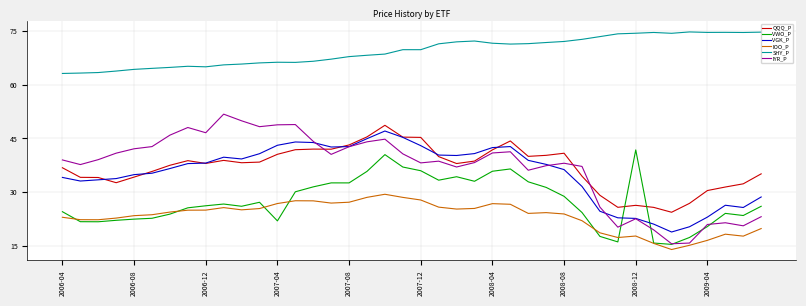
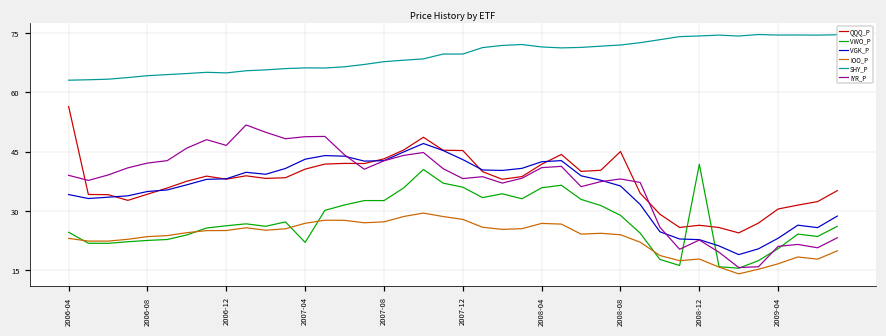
  {
    "QQQ_P": {
-     "2006-04": 37,
+     "2006-04": 56,
      "2007-04": 41,
      "2007-12": 45,
-     "2008-08": 41,
+     "2008-08": 45,
      "2008-12": 26,
      "2009-04": 31
    },
    "VWO_P": {
      "2006-04": 25,
      "2006-08": 23,
      "2006-12": 26,
      "2007-04": 22,
      "2007-08": 33,
      "2007-12": 36,
      "2008-04": 36,
      "2008-08": 29,
      "2008-12": 42
    },
    "VGK_P": {
      "2006-04": 34,
      "2007-04": 43,
      "2007-12": 43,
      "2008-08": 36,
      "2009-04": 23
    },
    "IOO_P": {
      "2006-04": 23,
      "2006-08": 24,
      "2006-12": 25,
      "2007-04": 27,
      "2007-08": 27,
      "2007-12": 28,
      "2008-04": 27,
      "2008-08": 24,
      "2008-12": 18,
      "2009-04": 17
    },
    "SHY_P": {
      "2006-04": 63,
      "2006-08": 64,
      "2006-12": 65,
      "2007-04": 66,
      "2007-08": 68,
      "2007-12": 70,
      "2008-04": 72,
      "2008-08": 72,
      "2008-12": 74,
      "2009-04": 75
    },
    "IYR_P": {
      "2006-04": 39,
      "2006-08": 42,
      "2006-12": 47,
      "2007-04": 49,
      "2007-12": 38,
      "2008-04": 41,
      "2008-08": 38
    }
  }
